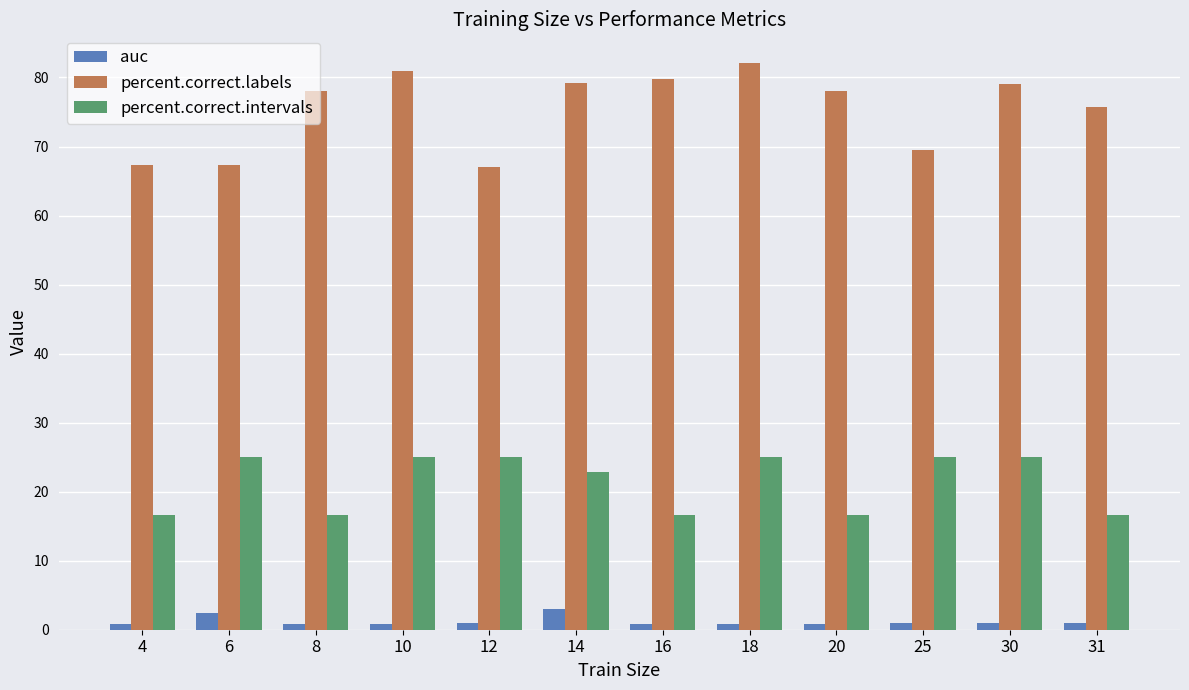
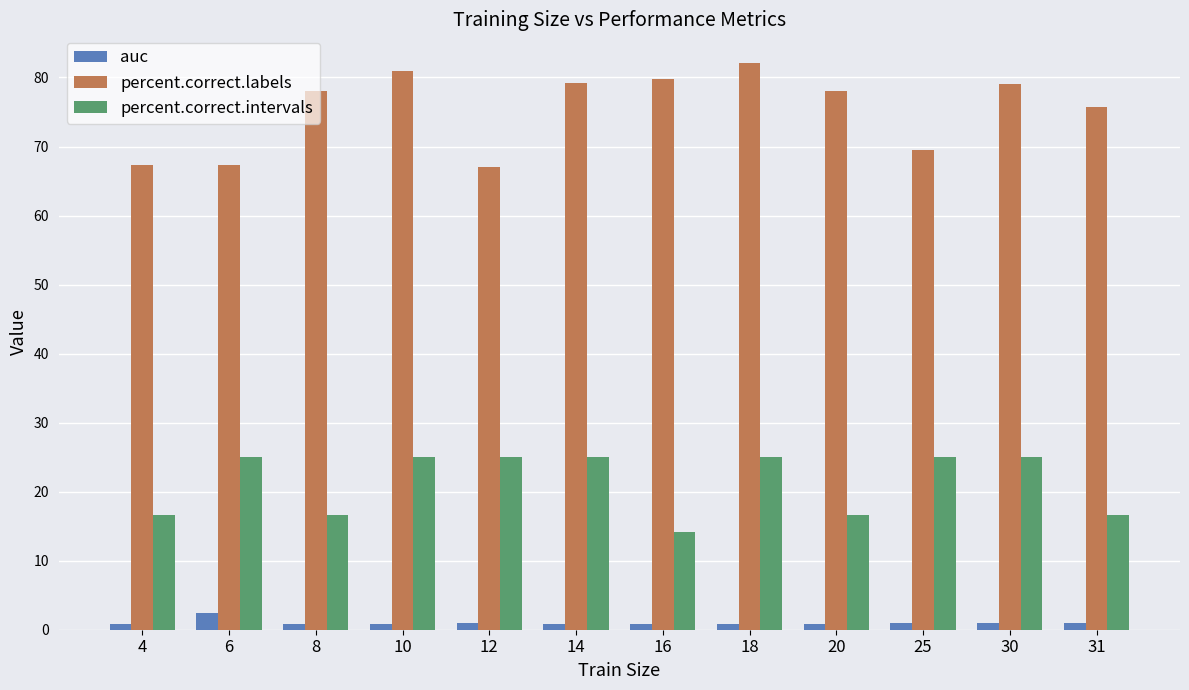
  {
    "auc": {
      "4": 1,
      "6": 2,
      "8": 1,
      "10": 1,
      "12": 1,
-     "14": 3,
+     "14": 1,
      "16": 1,
      "18": 1,
      "20": 1,
      "25": 1,
      "30": 1,
      "31": 1
    },
    "percent.correct.labels": {
      "4": 67,
      "6": 67,
      "10": 81,
      "12": 67,
      "14": 79,
      "16": 80,
      "18": 82,
      "20": 78,
      "25": 69,
      "30": 79,
      "31": 76
    },
    "percent.correct.intervals": {
      "4": 17,
      "6": 25,
      "8": 17,
      "10": 25,
      "12": 25,
-     "14": 23,
-     "16": 17,
+     "14": 25,
+     "16": 14,
      "18": 25,
      "20": 17,
      "25": 25,
      "30": 25,
      "31": 17
    }
  }
